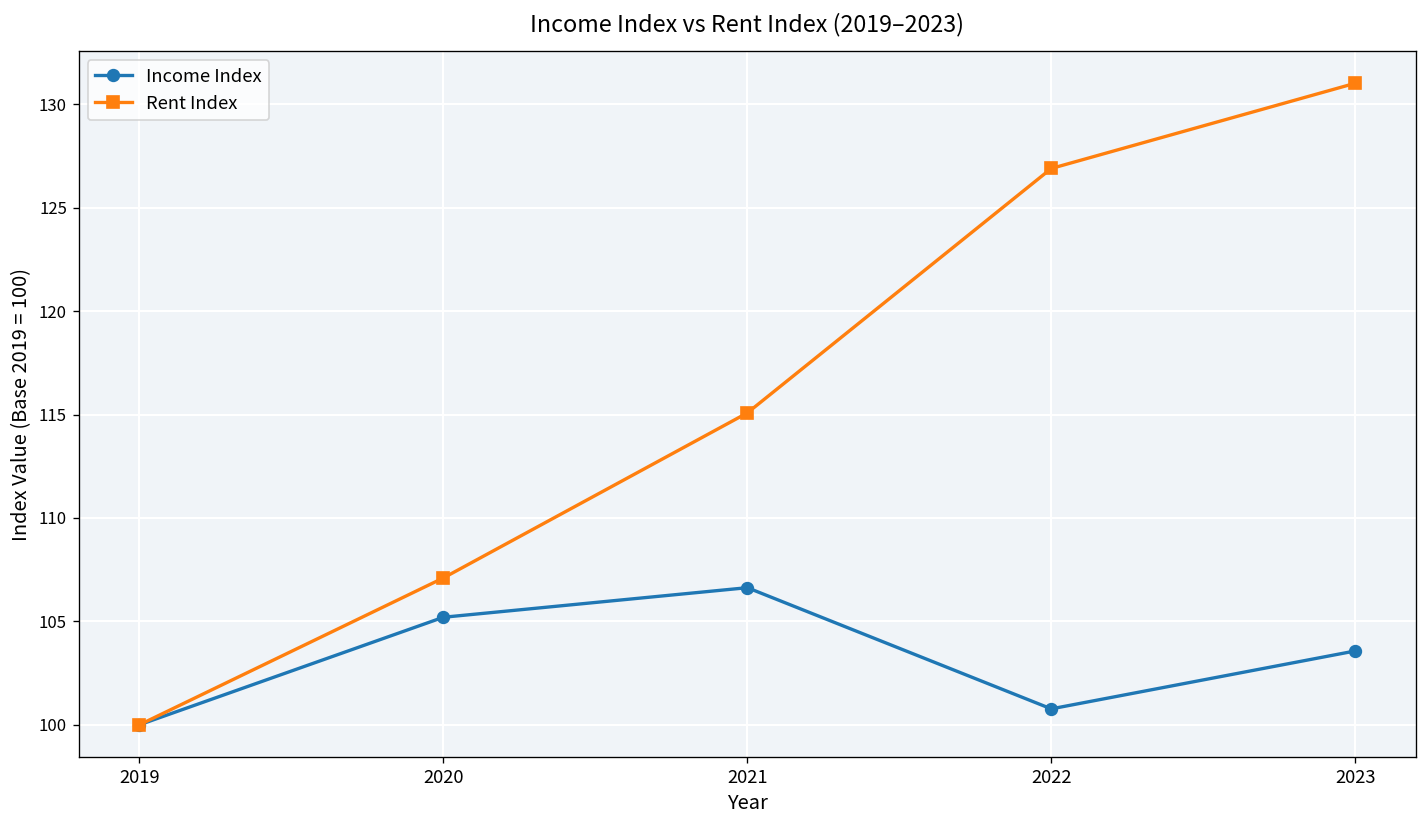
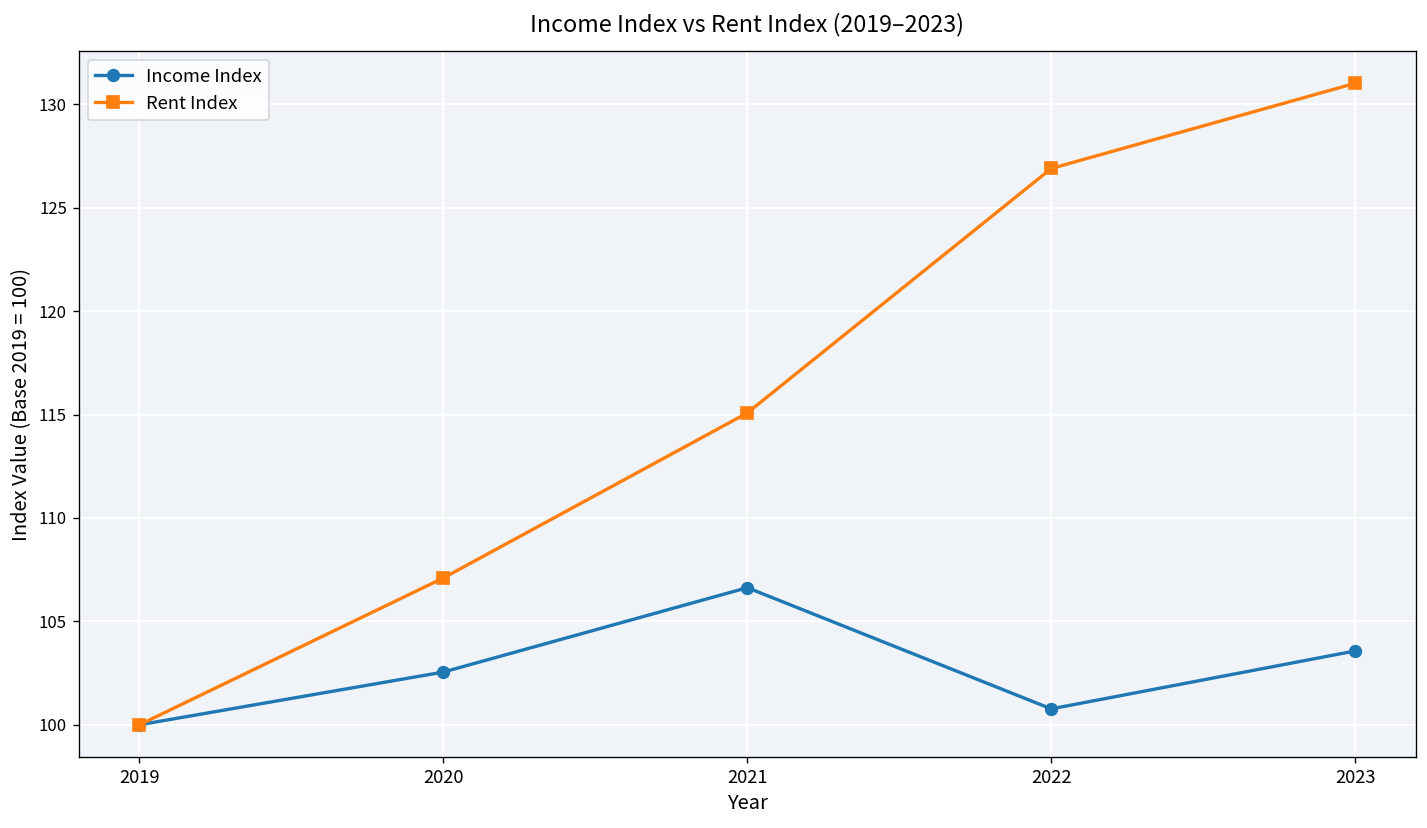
  {
    "Income Index": {
-     "2020": 105.2,
+     "2020": 102.6,
      "2021": 106.6,
      "2022": 100.8,
      "2023": 103.6
    },
    "Rent Index": {
      "2020": 107.1,
      "2021": 115.1,
      "2022": 126.9,
      "2023": 131.0
    }
  }
